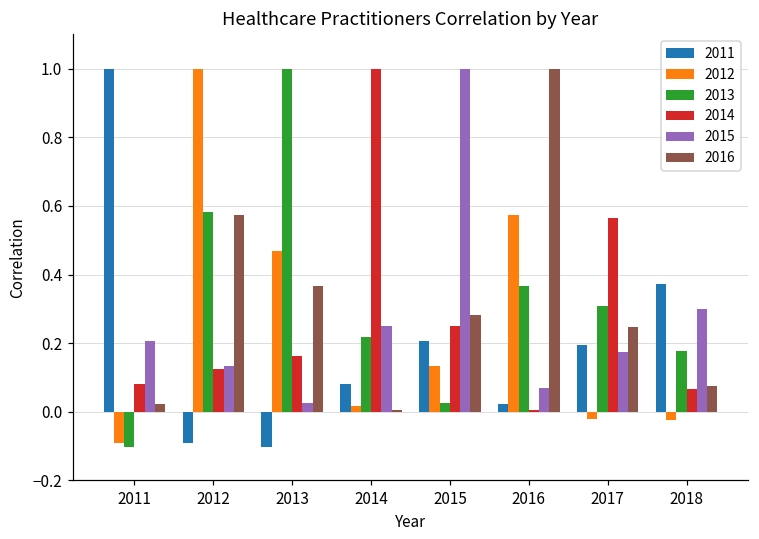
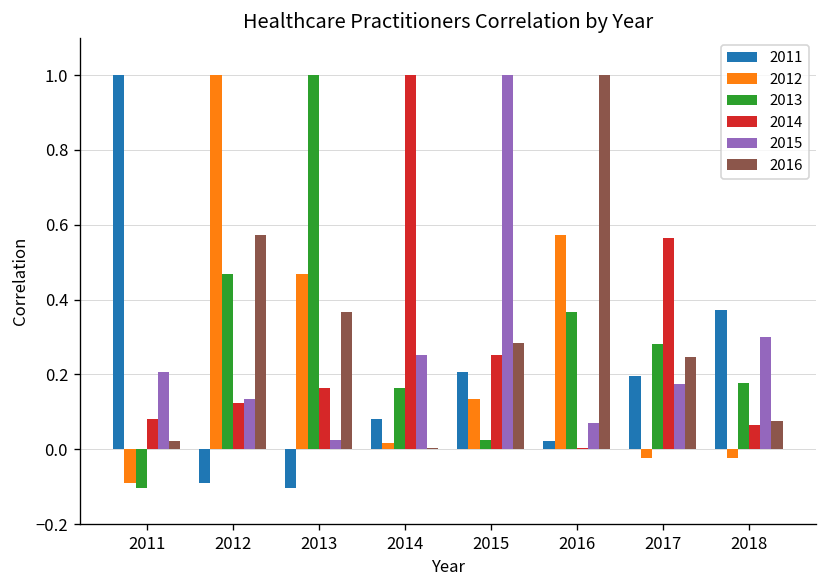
  {
    "2011": {
      "2011": 1.00,
      "2012": -0.09,
      "2013": -0.10,
      "2014": 0.08,
      "2015": 0.21,
      "2016": 0.02,
      "2017": 0.20,
      "2018": 0.37
    },
    "2012": {
      "2011": -0.09,
      "2012": 1.00,
      "2013": 0.47,
      "2014": 0.02,
      "2015": 0.13,
      "2016": 0.57,
      "2017": -0.02,
      "2018": -0.02
    },
    "2013": {
      "2011": -0.10,
-     "2012": 0.58,
+     "2012": 0.47,
      "2013": 1.00,
-     "2014": 0.22,
+     "2014": 0.16,
      "2015": 0.03,
      "2016": 0.37,
-     "2017": 0.31,
+     "2017": 0.28,
      "2018": 0.18
    },
    "2014": {
      "2011": 0.08,
      "2012": 0.12,
      "2013": 0.16,
      "2014": 1.00,
      "2015": 0.25,
      "2017": 0.56,
      "2018": 0.07
    },
    "2015": {
      "2011": 0.21,
      "2012": 0.13,
      "2013": 0.03,
      "2014": 0.25,
      "2015": 1.00,
      "2016": 0.07,
      "2017": 0.17,
      "2018": 0.30
    },
    "2016": {
      "2011": 0.02,
      "2012": 0.57,
      "2013": 0.37,
      "2015": 0.28,
      "2016": 1.00,
      "2017": 0.25,
      "2018": 0.08
    }
  }
